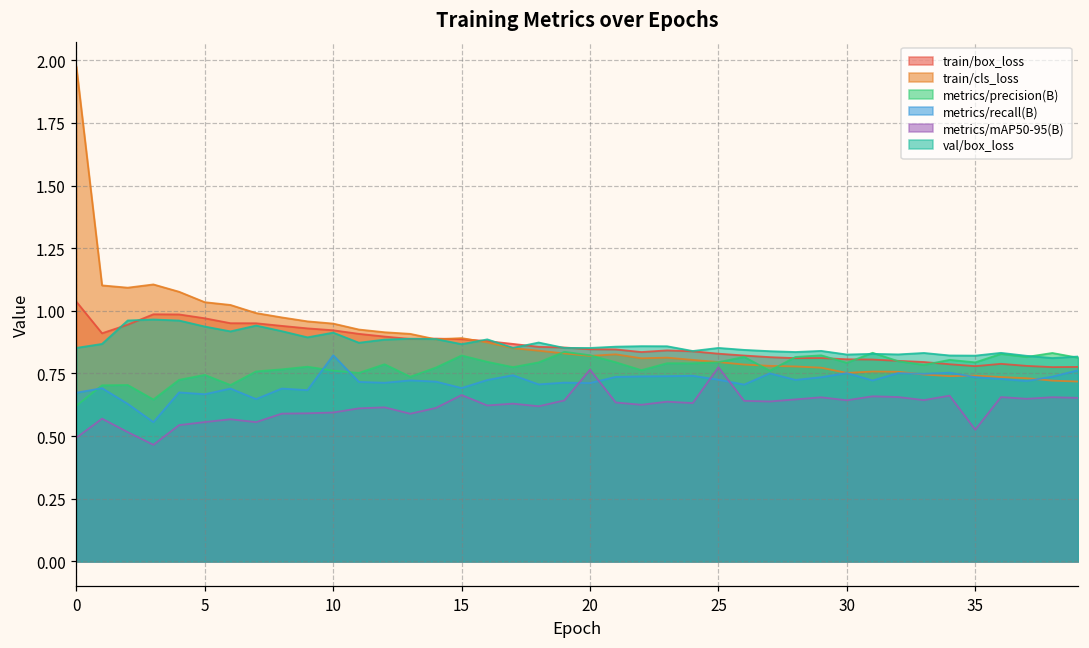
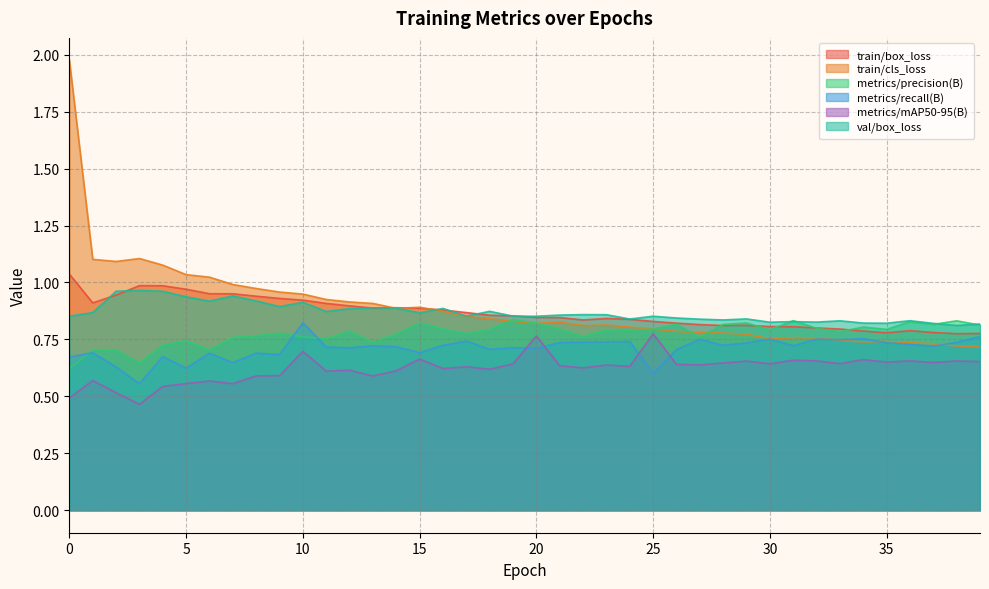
  {
    "metrics/recall(B)": {
      "0": 0.67,
-     "5": 0.67,
+     "5": 0.62,
      "10": 0.82,
      "15": 0.69,
      "20": 0.71,
-     "25": 0.73
+     "25": 0.60
    },
    "metrics/mAP50-95(B)": {
      "0": 0.49,
      "5": 0.56,
-     "10": 0.59,
+     "10": 0.70,
      "15": 0.66,
      "20": 0.77,
      "25": 0.77,
      "30": 0.64,
-     "35": 0.53
+     "35": 0.65
    }
  }
